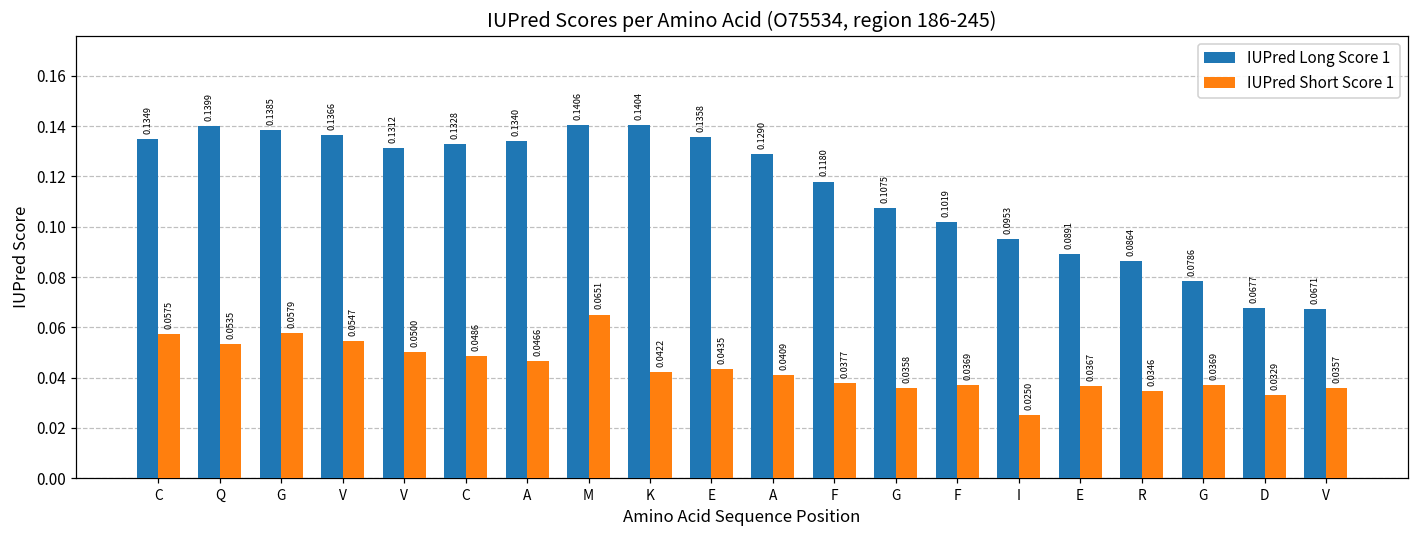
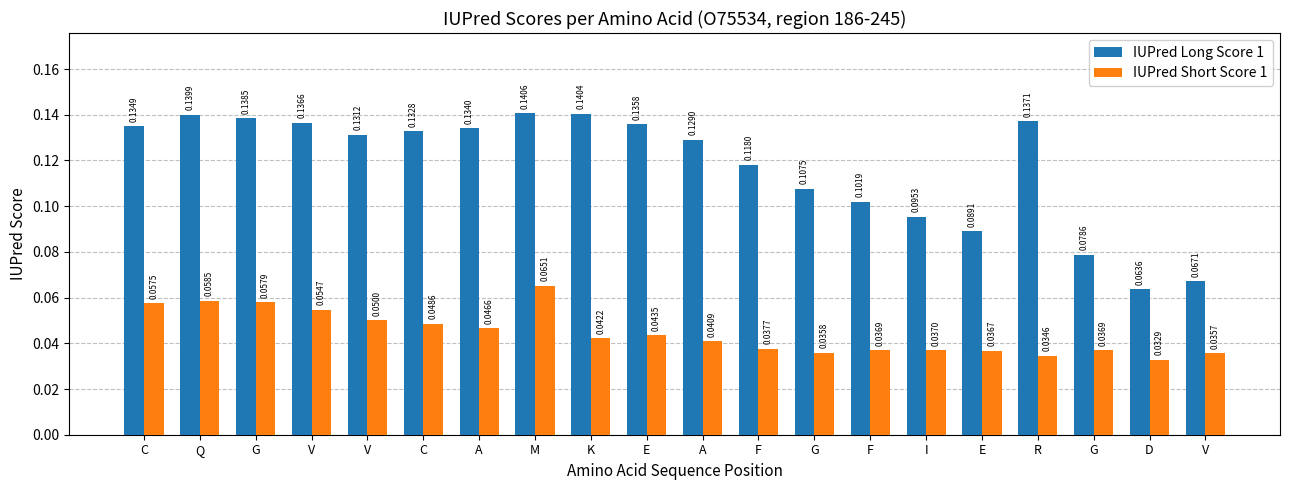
  {
    "IUPred Long Score 1": {
      "Q": 0.1399,
      "M": 0.1406,
      "K": 0.1404,
      "I": 0.0953,
-     "R": 0.0864,
-     "D": 0.0677
+     "R": 0.1371,
+     "D": 0.0636
    },
    "IUPred Short Score 1": {
-     "Q": 0.0535,
+     "Q": 0.0585,
      "M": 0.0651,
      "K": 0.0422,
-     "I": 0.0250,
+     "I": 0.0370,
      "R": 0.0346,
      "D": 0.0329
    }
  }
